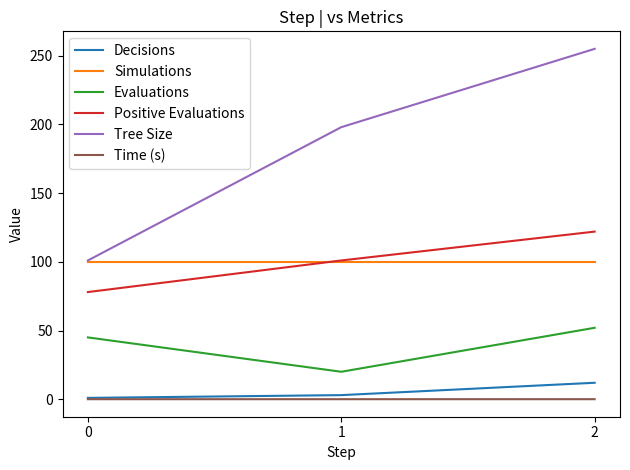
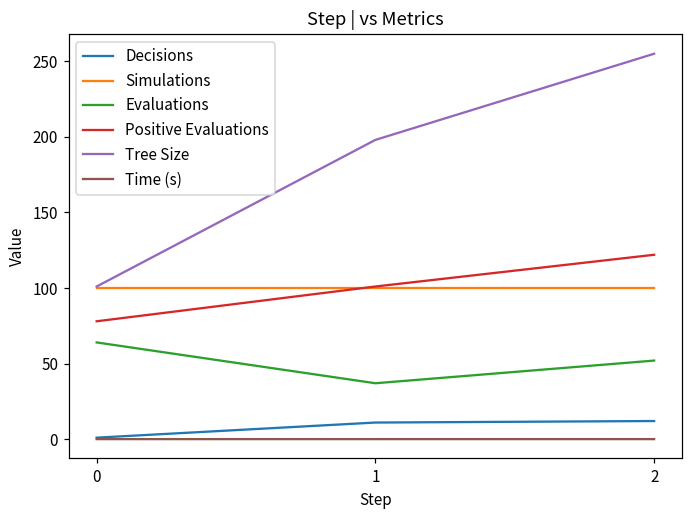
  {
    "Decisions": {
-     "1": 3,
+     "1": 11,
      "2": 12
    },
    "Simulations": {
      "2": 100
    },
    "Evaluations": {
-     "0": 45,
-     "1": 20,
+     "0": 64,
+     "1": 37,
      "2": 52
    },
    "Positive Evaluations": {
      "0": 78,
      "2": 122
    },
    "Tree Size": {
      "1": 198,
      "2": 255
    },
    "Time (s)": {
      "1": 0,
      "2": 0
    }
  }
